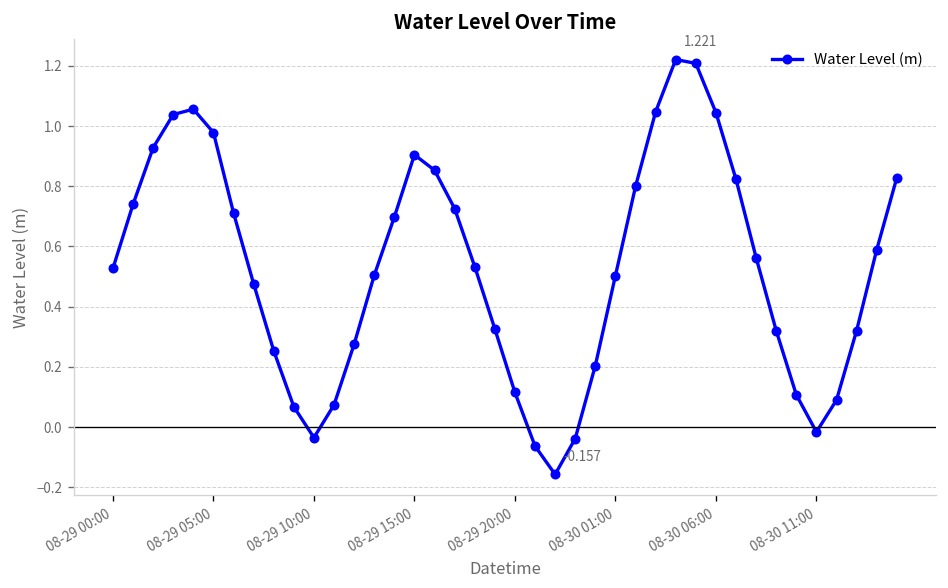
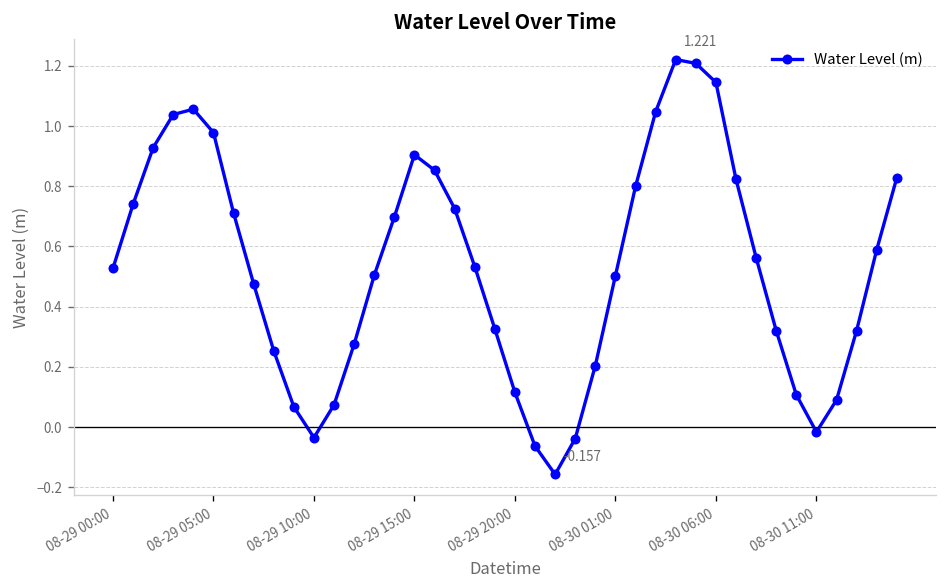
  {
    "08-29 00:00": 0.53,
    "08-29 05:00": 0.98,
    "08-29 10:00": -0.04,
    "08-29 15:00": 0.90,
    "08-29 20:00": 0.11,
    "08-30 01:00": 0.50,
-   "08-30 06:00": 1.04,
+   "08-30 06:00": 1.15,
    "08-30 11:00": -0.02
  }
